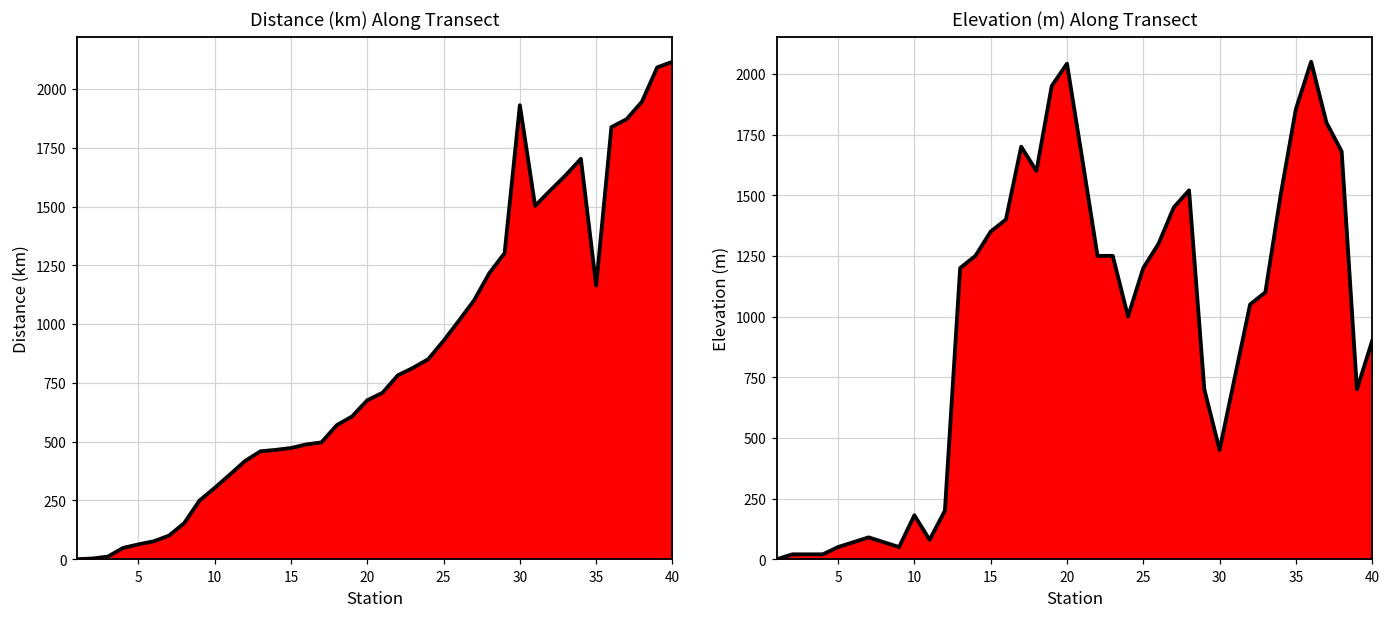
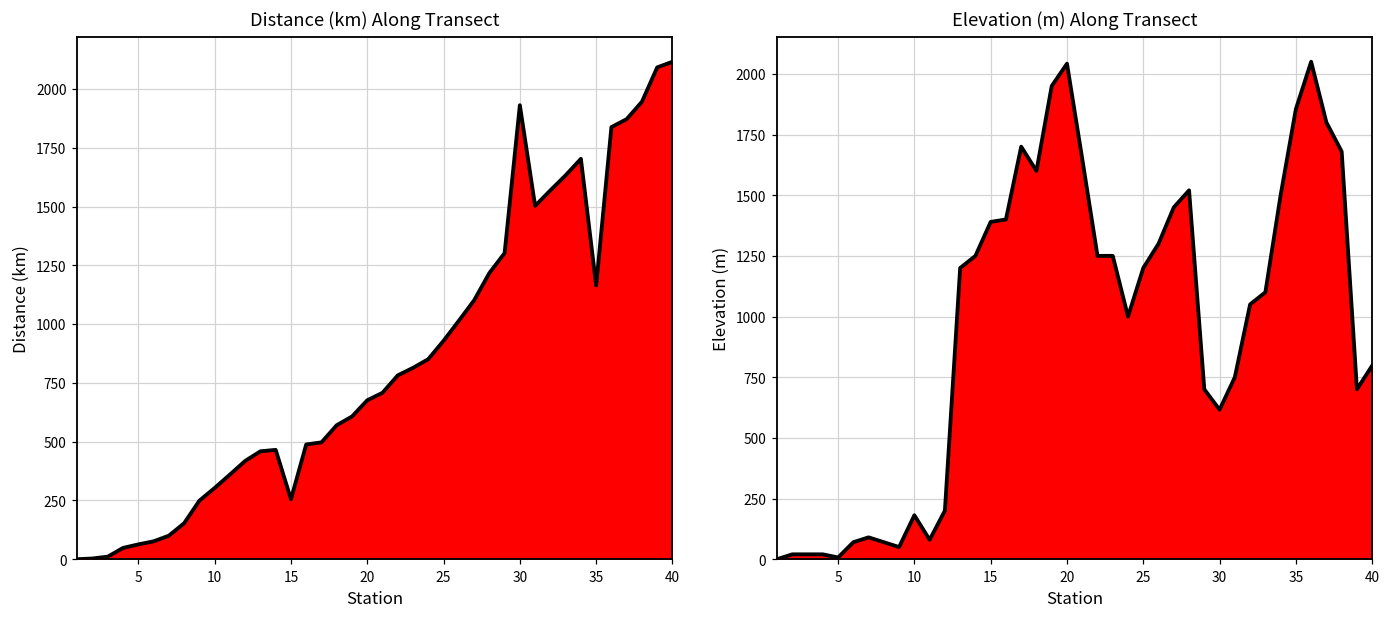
  {
    "Distance (km) Along Transect": {
      "5": 60,
      "10": 300,
-     "15": 470,
+     "15": 260,
      "20": 680,
      "25": 930,
      "30": 1930,
      "35": 1160,
      "40": 2120
    },
    "Elevation (m) Along Transect": {
-     "5": 50,
+     "5": 10,
      "10": 180,
-     "15": 1350,
+     "15": 1390,
      "20": 2040,
      "25": 1200,
-     "30": 450,
+     "30": 620,
      "35": 1860,
-     "40": 900
+     "40": 800
    }
  }
